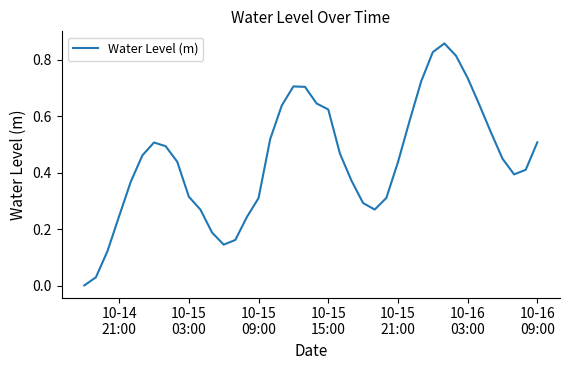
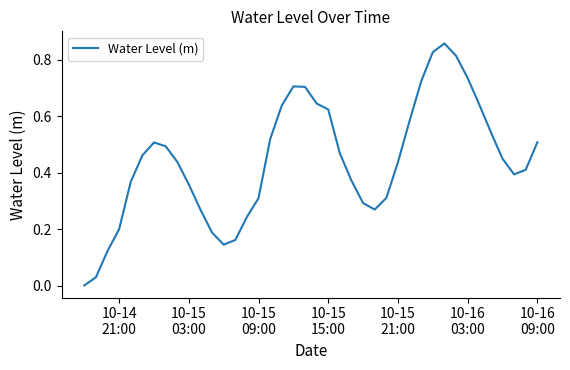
  {
-   "10-14 21:00": 0.25,
-   "10-15 03:00": 0.32,
+   "10-14 21:00": 0.20,
+   "10-15 03:00": 0.36,
    "10-15 09:00": 0.31,
    "10-15 15:00": 0.62,
    "10-15 21:00": 0.44,
    "10-16 03:00": 0.74,
    "10-16 09:00": 0.51
  }
